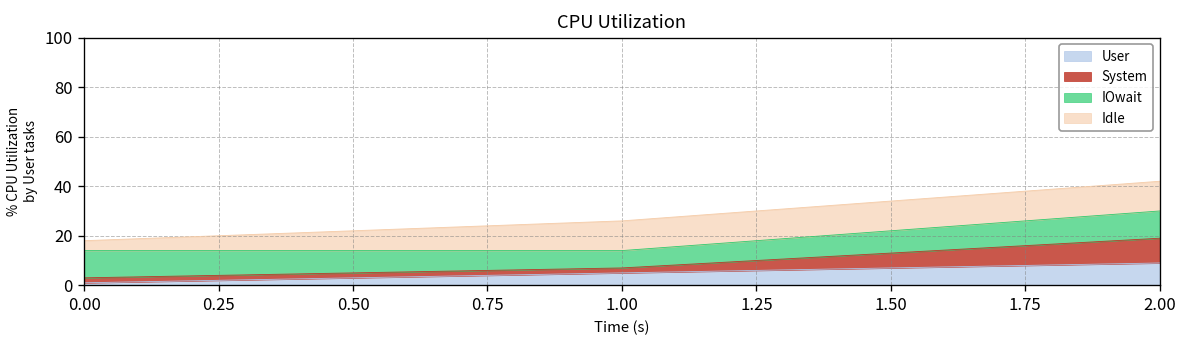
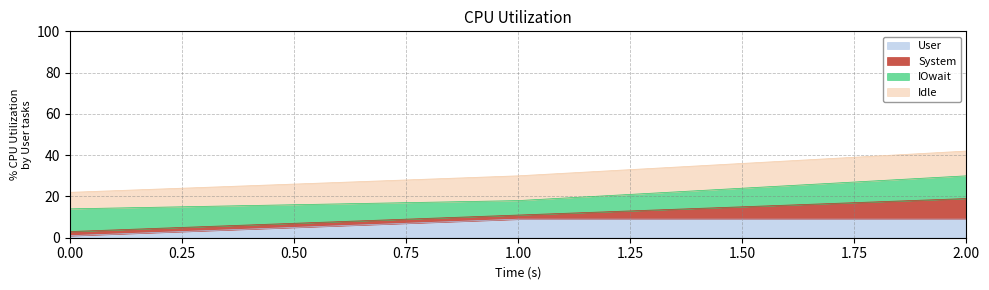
  {
    "User": {
      "0.00": 1,
-     "1.00": 5,
+     "1.00": 9,
      "2.00": 9
    },
    "System": {
      "0.00": 2,
      "1.00": 2,
      "2.00": 10
    },
    "IOwait": {
      "0.00": 11,
      "1.00": 7,
      "2.00": 11
    },
    "Idle": {
-     "0.00": 4,
+     "0.00": 8,
      "1.00": 12,
      "2.00": 12
    }
  }
